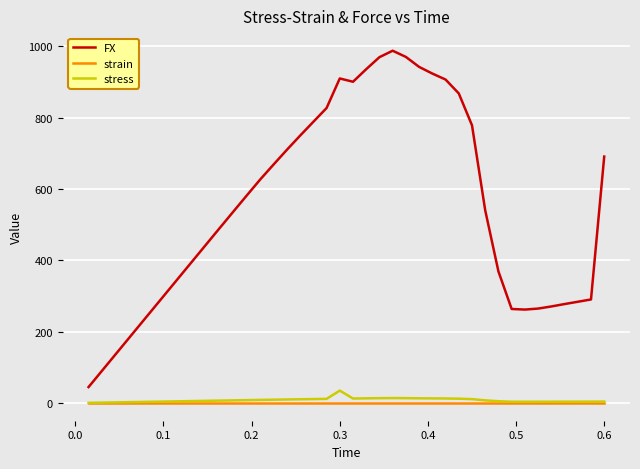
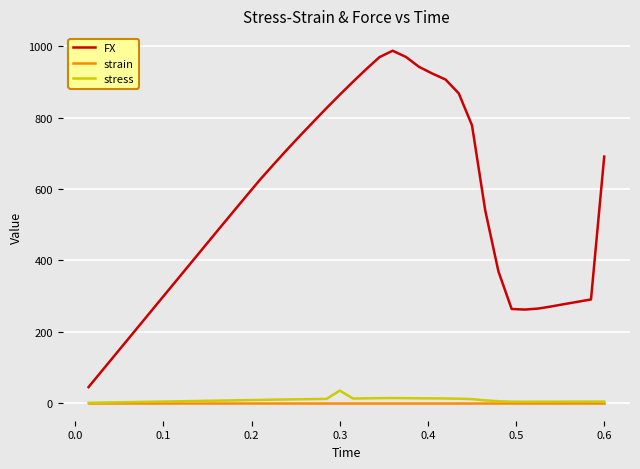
  {
    "FX": {
-     "0.3": 910,
+     "0.3": 860,
      "0.6": 690
    },
    "strain": {
      "0.3": 0
    },
    "stress": {
      "0.3": 40
    }
  }
